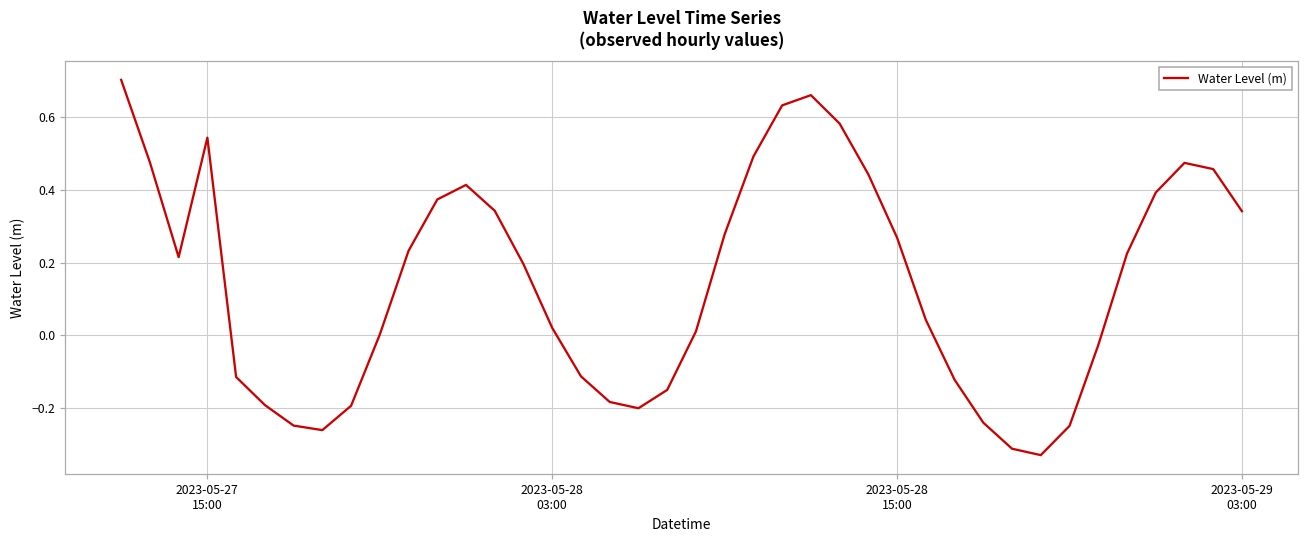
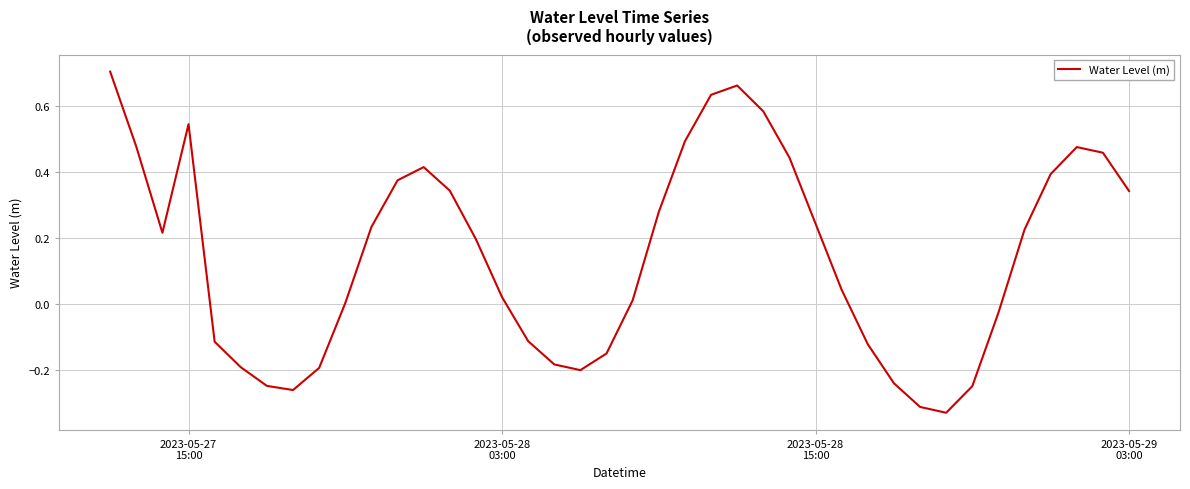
  {
    "2023-05-27 15:00": 0.54,
    "2023-05-28 03:00": 0.02,
-   "2023-05-28 15:00": 0.27,
+   "2023-05-28 15:00": 0.24,
    "2023-05-29 03:00": 0.34
  }
